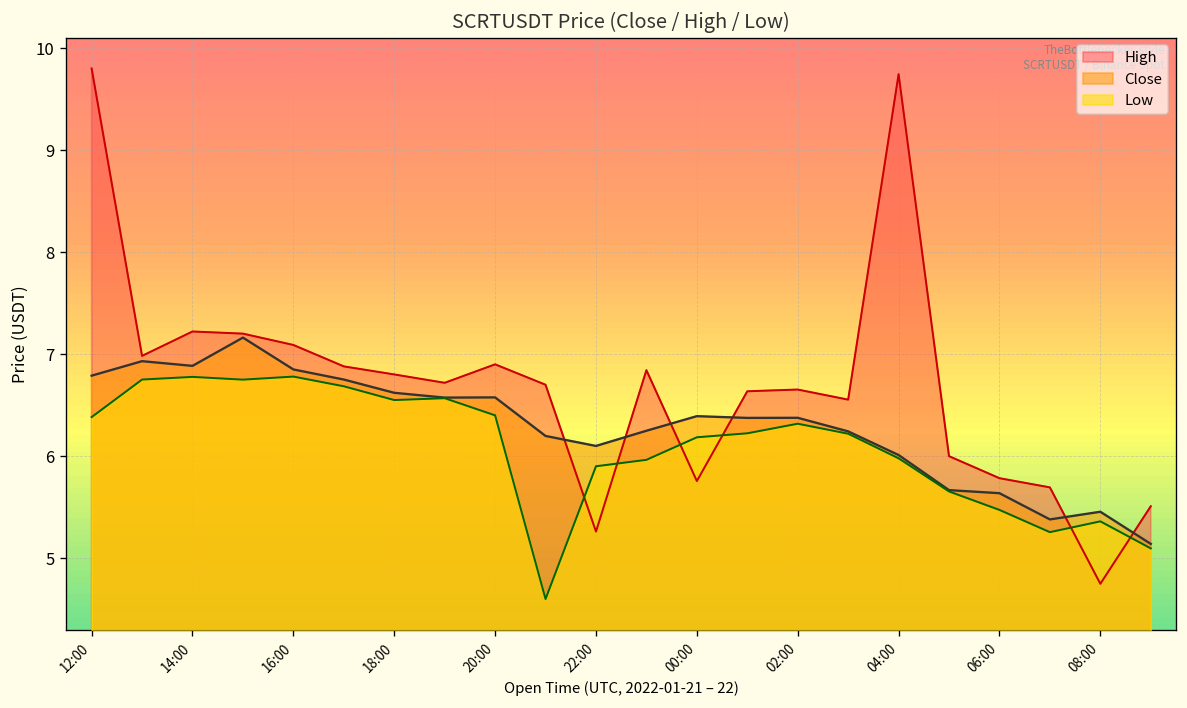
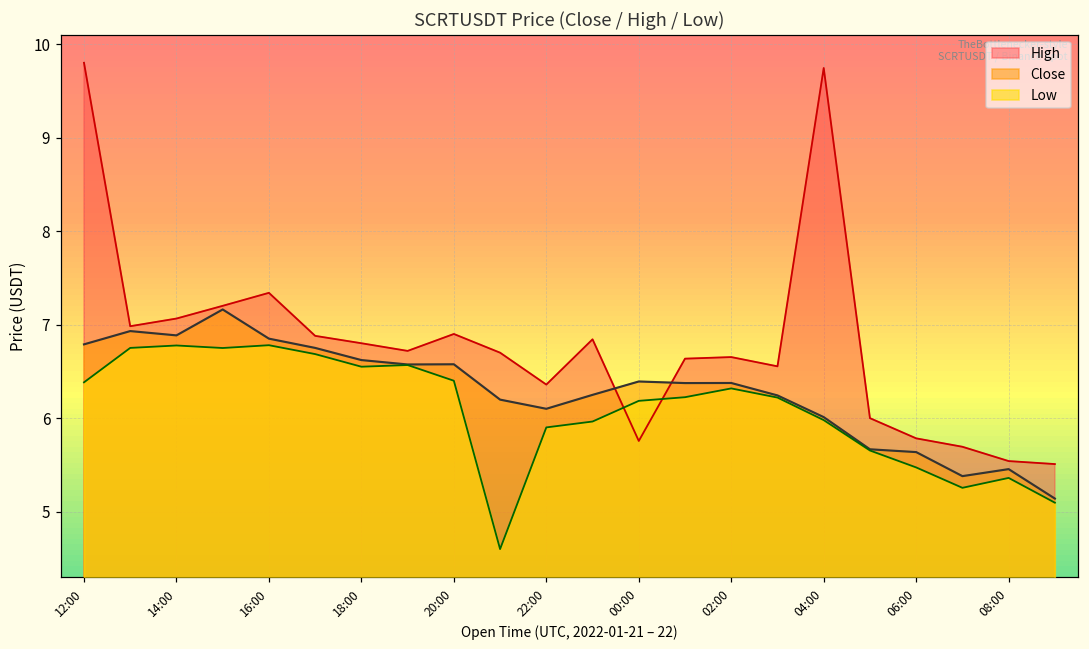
  {
    "High": {
      "12:00": 9.8,
-     "14:00": 7.2,
-     "16:00": 7.1,
+     "14:00": 7.1,
+     "16:00": 7.3,
      "18:00": 6.8,
      "20:00": 6.9,
-     "22:00": 5.3,
+     "22:00": 6.4,
      "00:00": 5.8,
      "02:00": 6.7,
      "04:00": 9.7,
      "06:00": 5.8,
-     "08:00": 4.7
+     "08:00": 5.5
    }
  }
